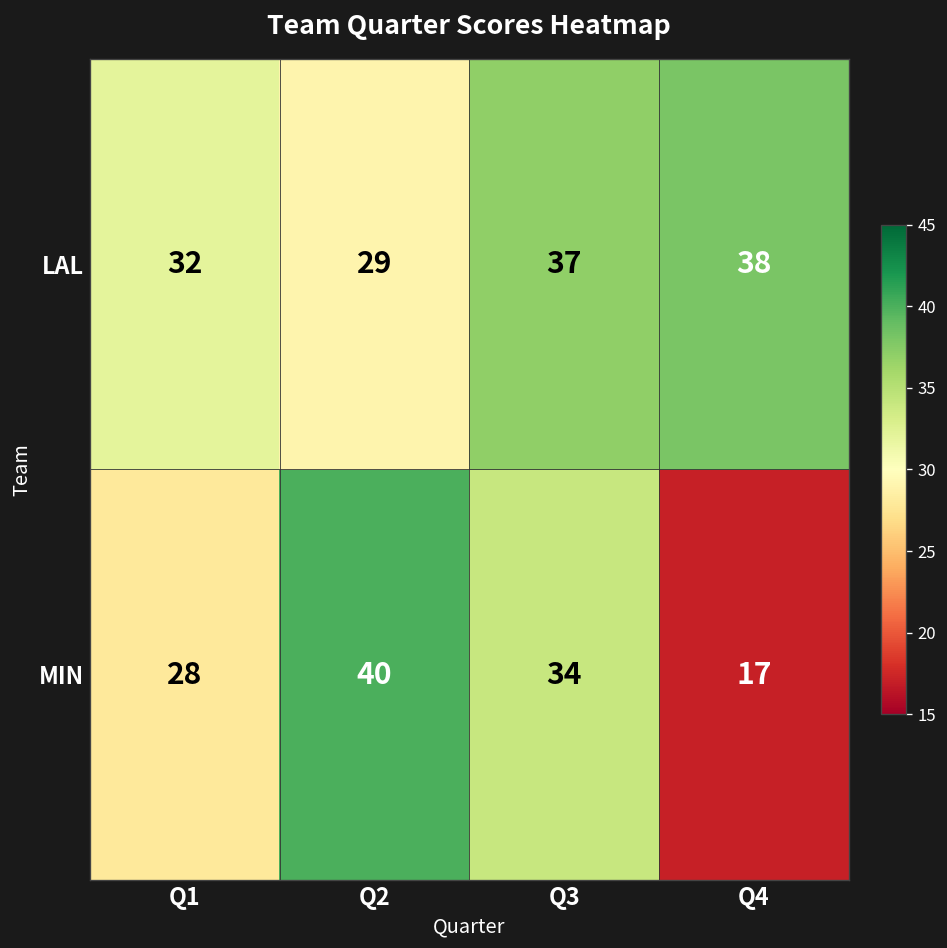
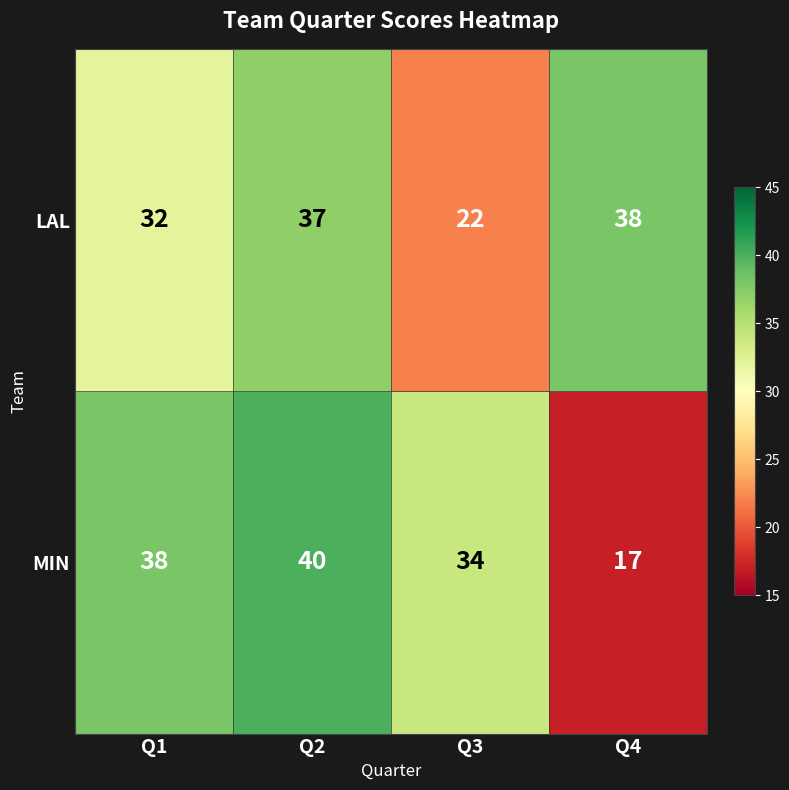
  {
    "LAL": {
      "Q1": 32,
-     "Q2": 29,
-     "Q3": 37,
+     "Q2": 37,
+     "Q3": 22,
      "Q4": 38
    },
    "MIN": {
-     "Q1": 28,
+     "Q1": 38,
      "Q2": 40,
      "Q3": 34,
      "Q4": 17
    }
  }
